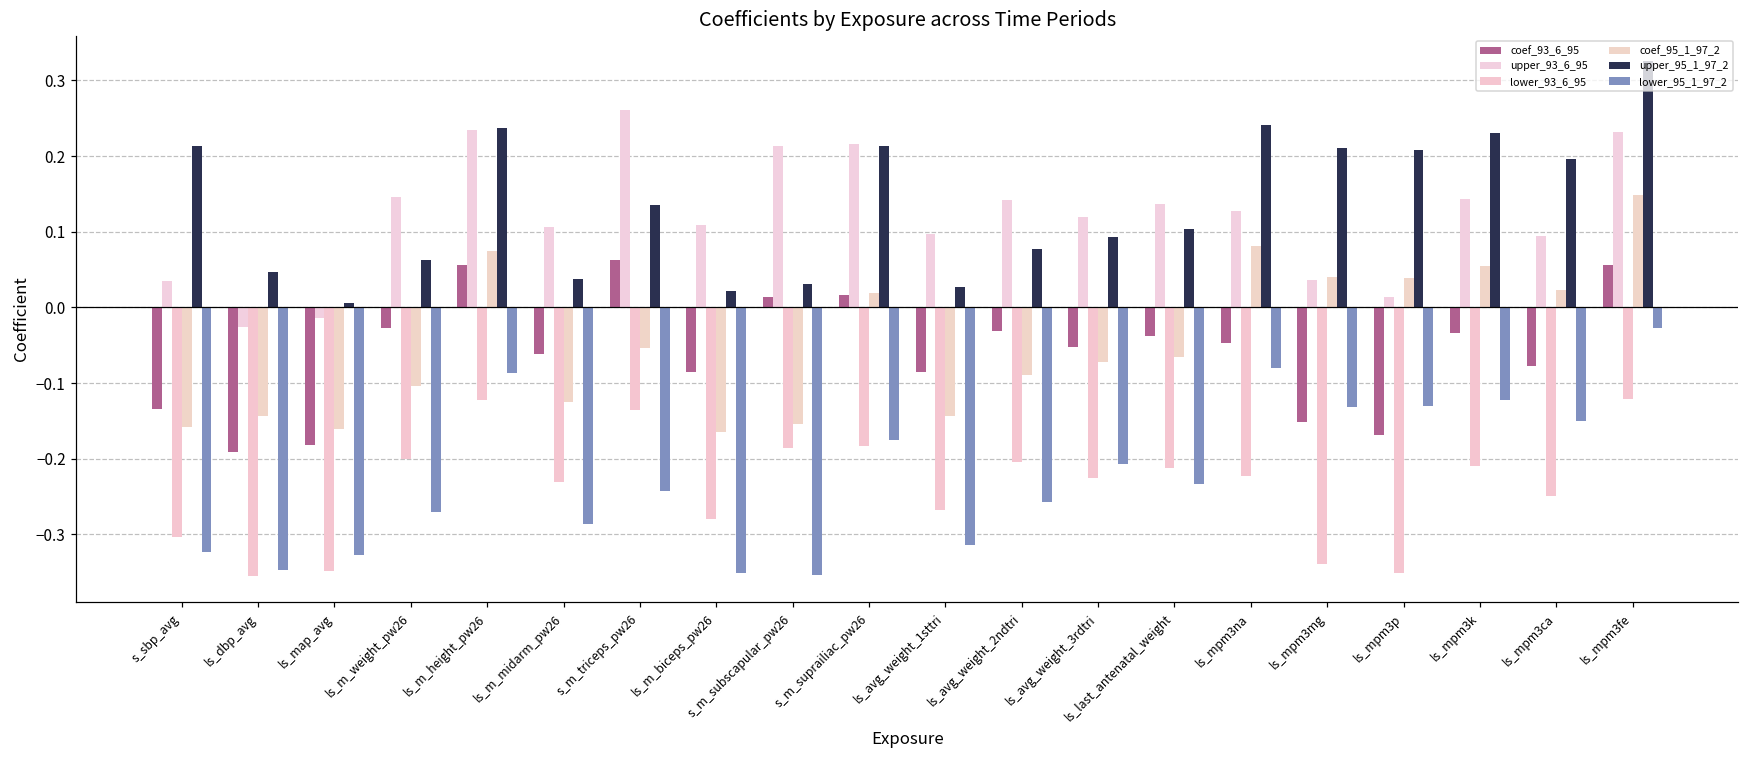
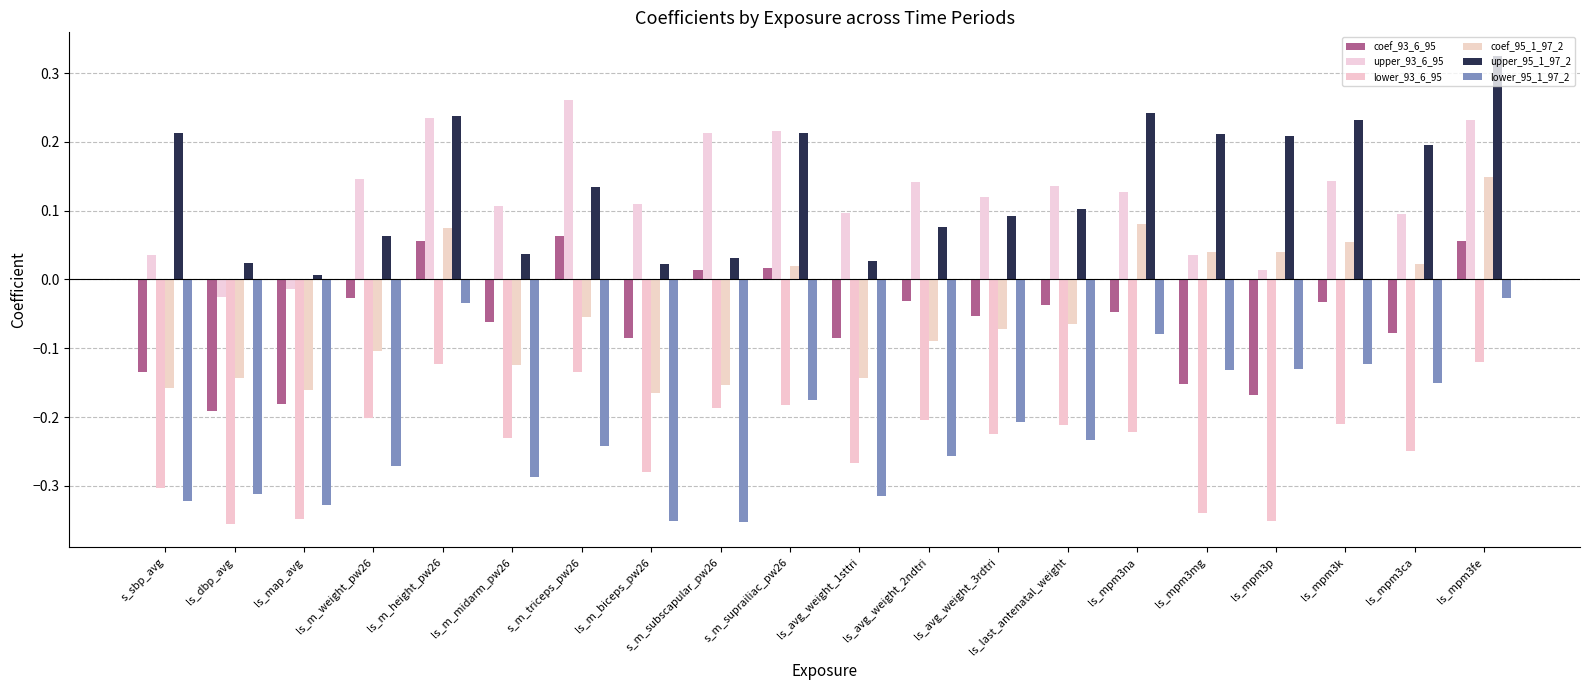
  {
    "coef_93_6_95": {
      "s_sbp_avg": -0.13,
      "ls_dbp_avg": -0.19,
      "ls_map_avg": -0.18,
      "ls_m_weight_pw26": -0.03,
      "ls_m_height_pw26": 0.06,
      "ls_m_midarm_pw26": -0.06,
      "s_m_triceps_pw26": 0.06,
      "ls_m_biceps_pw26": -0.09,
      "s_m_subscapular_pw26": 0.01,
      "s_m_suprailiac_pw26": 0.02,
      "ls_avg_weight_1sttri": -0.09,
      "ls_avg_weight_2ndtri": -0.03,
      "ls_avg_weight_3rdtri": -0.05,
      "ls_last_antenatal_weight": -0.04,
      "ls_mpm3na": -0.05,
      "ls_mpm3mg": -0.15,
      "ls_mpm3p": -0.17,
      "ls_mpm3k": -0.03,
      "ls_mpm3ca": -0.08,
      "ls_mpm3fe": 0.06
    },
    "upper_95_1_97_2": {
      "s_sbp_avg": 0.21,
-     "ls_dbp_avg": 0.05,
+     "ls_dbp_avg": 0.02,
      "ls_map_avg": 0.01,
      "ls_m_weight_pw26": 0.06,
      "ls_m_height_pw26": 0.24,
      "ls_m_midarm_pw26": 0.04,
      "s_m_triceps_pw26": 0.14,
      "ls_m_biceps_pw26": 0.02,
      "s_m_subscapular_pw26": 0.03,
      "s_m_suprailiac_pw26": 0.21,
      "ls_avg_weight_1sttri": 0.03,
      "ls_avg_weight_2ndtri": 0.08,
      "ls_avg_weight_3rdtri": 0.09,
      "ls_last_antenatal_weight": 0.10,
      "ls_mpm3na": 0.24,
      "ls_mpm3mg": 0.21,
      "ls_mpm3p": 0.21,
      "ls_mpm3k": 0.23,
      "ls_mpm3ca": 0.20
    },
    "lower_95_1_97_2": {
      "s_sbp_avg": -0.32,
-     "ls_dbp_avg": -0.35,
+     "ls_dbp_avg": -0.31,
      "ls_map_avg": -0.33,
      "ls_m_weight_pw26": -0.27,
-     "ls_m_height_pw26": -0.09,
+     "ls_m_height_pw26": -0.03,
      "ls_m_midarm_pw26": -0.29,
      "s_m_triceps_pw26": -0.24,
      "ls_m_biceps_pw26": -0.35,
      "s_m_subscapular_pw26": -0.35,
      "s_m_suprailiac_pw26": -0.17,
      "ls_avg_weight_1sttri": -0.31,
      "ls_avg_weight_2ndtri": -0.26,
      "ls_avg_weight_3rdtri": -0.21,
      "ls_last_antenatal_weight": -0.23,
      "ls_mpm3na": -0.08,
      "ls_mpm3mg": -0.13,
      "ls_mpm3p": -0.13,
      "ls_mpm3k": -0.12,
      "ls_mpm3ca": -0.15,
      "ls_mpm3fe": -0.03
    }
  }
